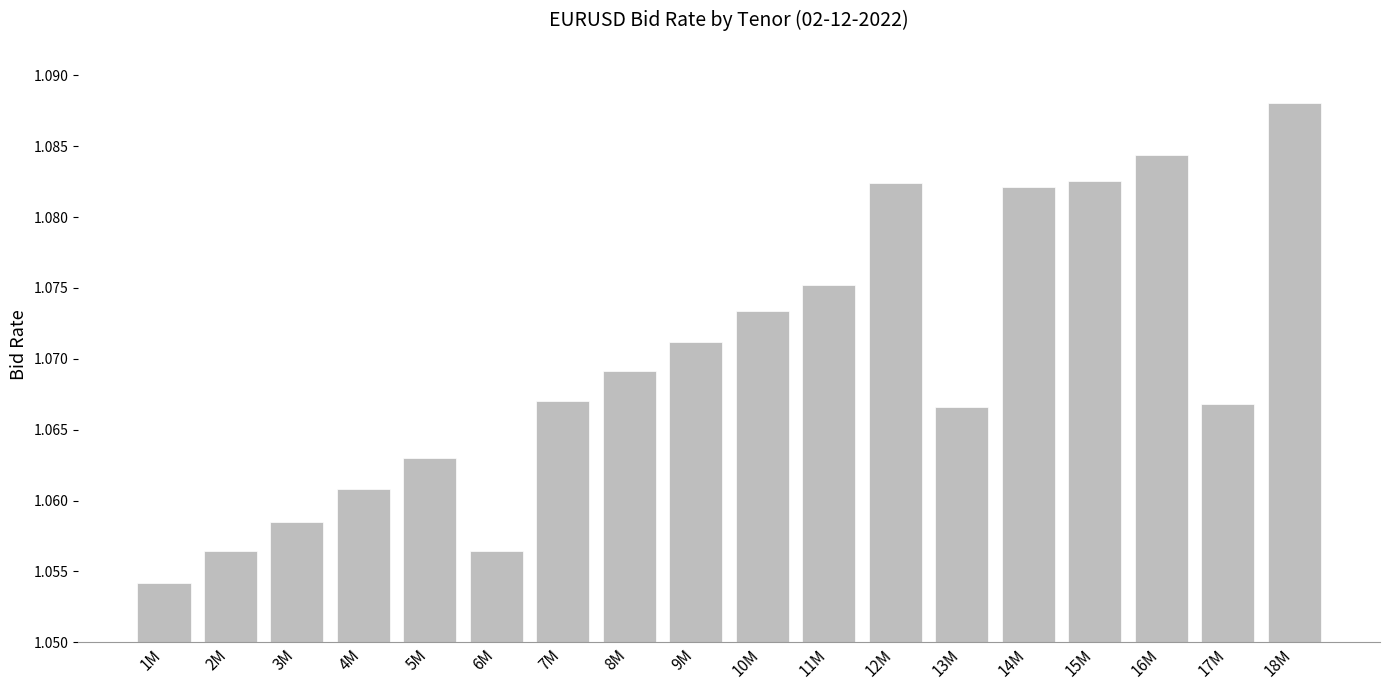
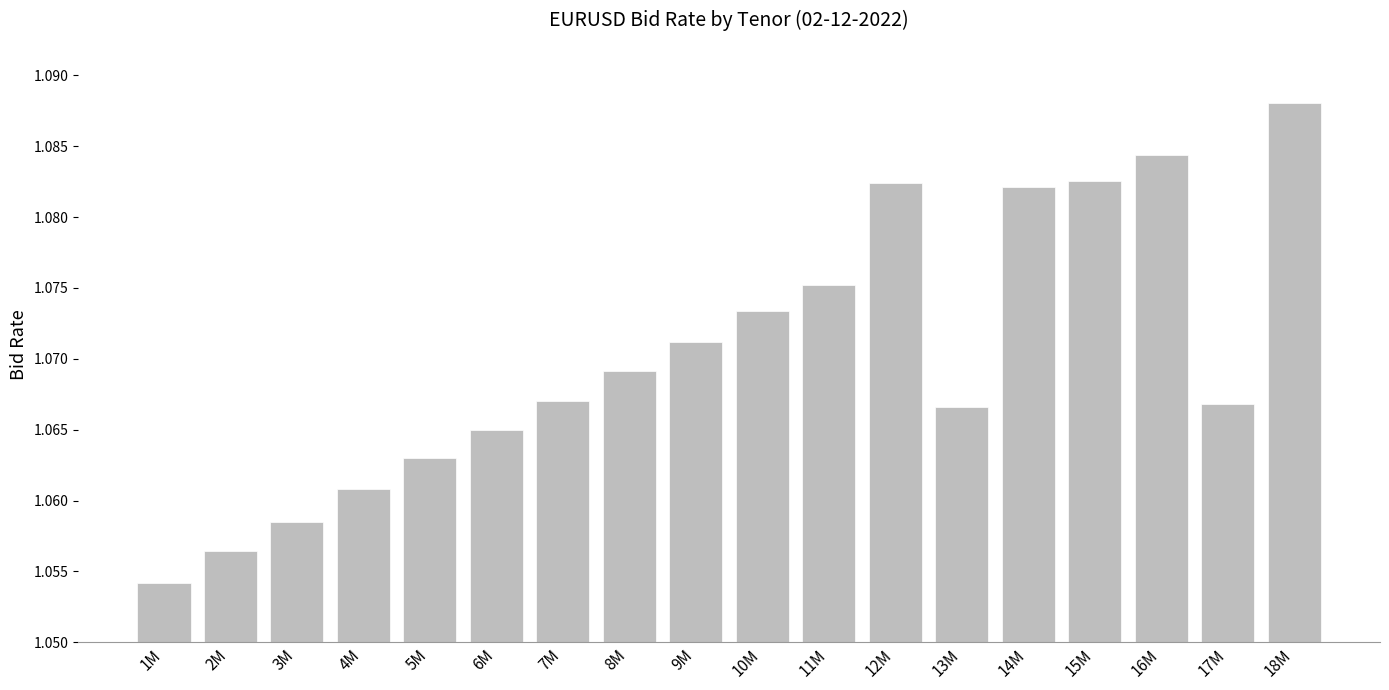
  {
    "1M": 1.0542,
    "2M": 1.0565,
    "3M": 1.0585,
    "4M": 1.0608,
    "5M": 1.0630,
-   "6M": 1.0564,
+   "6M": 1.0650,
    "7M": 1.0670,
    "8M": 1.0691,
    "9M": 1.0712,
    "10M": 1.0734,
    "11M": 1.0752,
    "12M": 1.0824,
    "13M": 1.0666,
    "14M": 1.0821,
    "15M": 1.0825,
    "16M": 1.0844,
    "17M": 1.0668,
    "18M": 1.0881
  }
